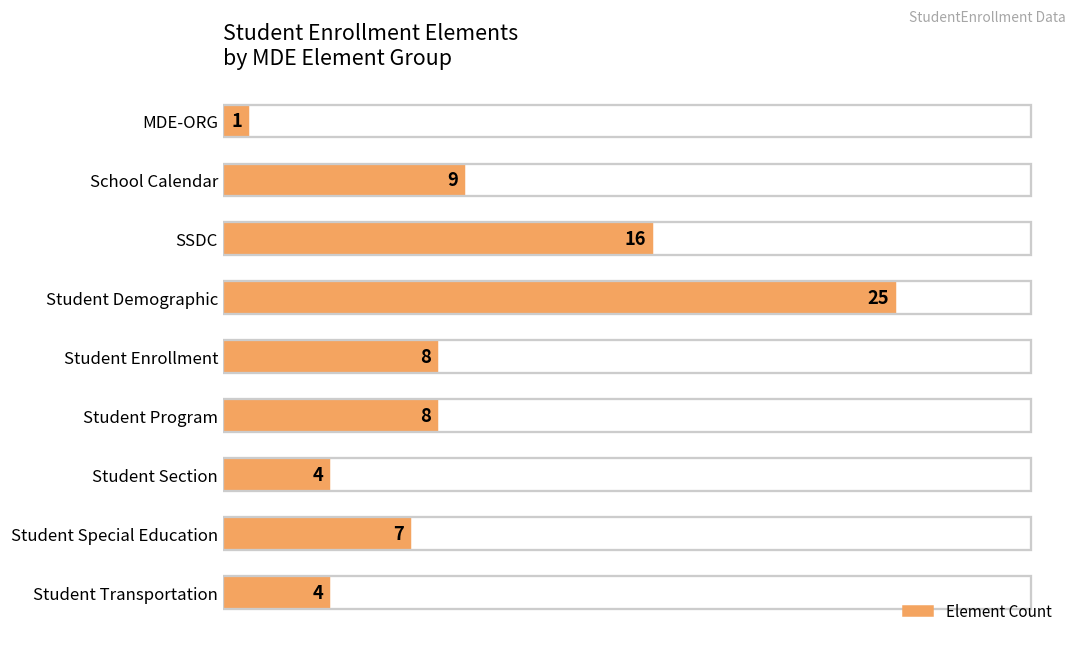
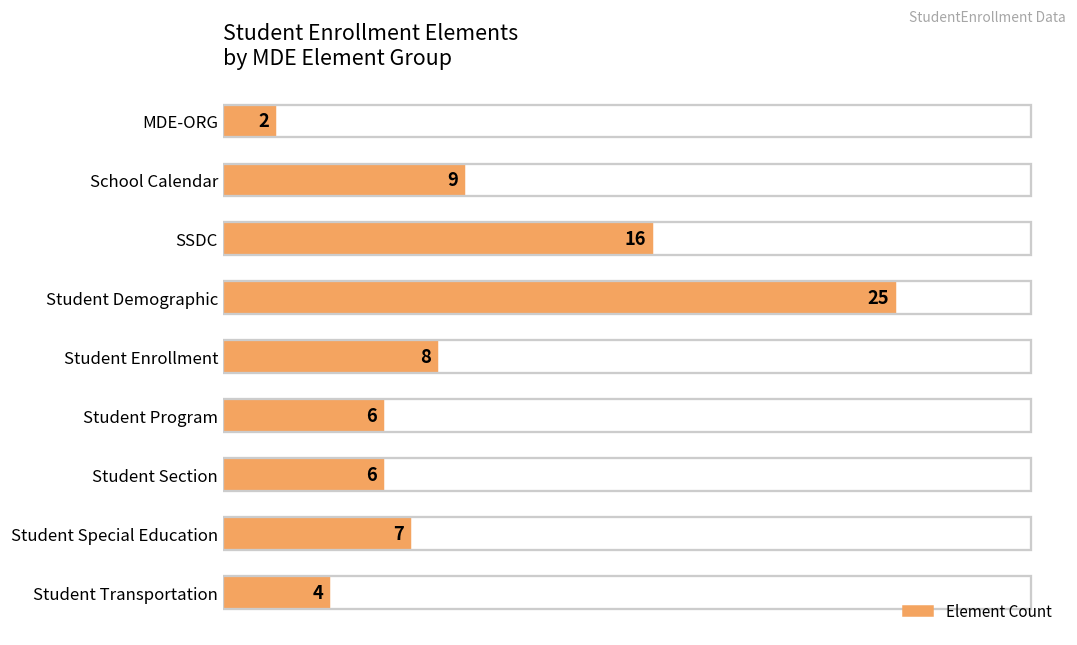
  {
-   "MDE-ORG": 1,
+   "MDE-ORG": 2,
    "School Calendar": 9,
    "SSDC": 16,
    "Student Demographic": 25,
    "Student Enrollment": 8,
-   "Student Program": 8,
-   "Student Section": 4,
+   "Student Program": 6,
+   "Student Section": 6,
    "Student Special Education": 7,
    "Student Transportation": 4
  }
